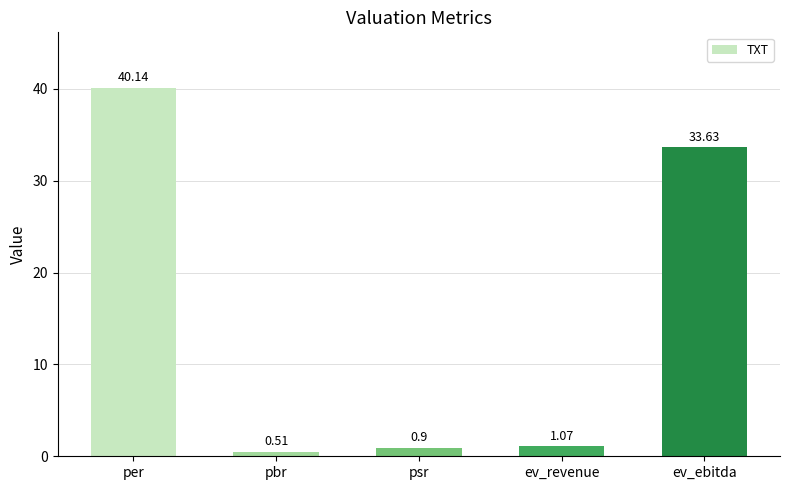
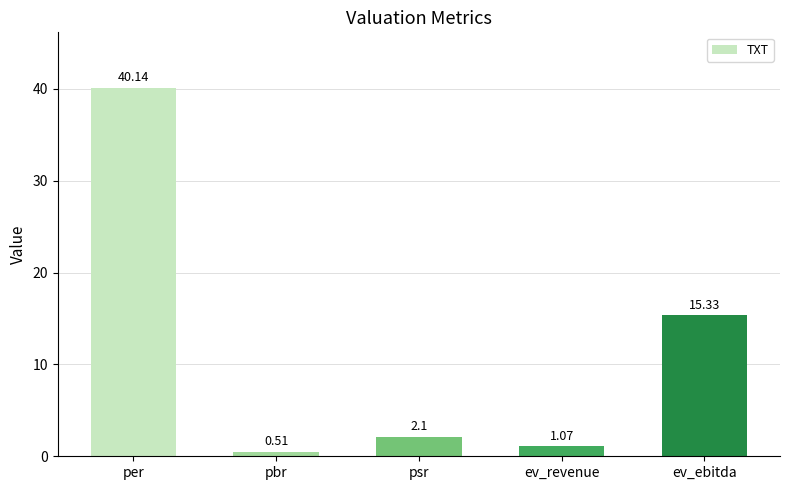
  {
    "per": 40.14,
    "pbr": 0.51,
-   "psr": 0.9,
+   "psr": 2.1,
    "ev_revenue": 1.07,
-   "ev_ebitda": 33.63
+   "ev_ebitda": 15.33
  }
